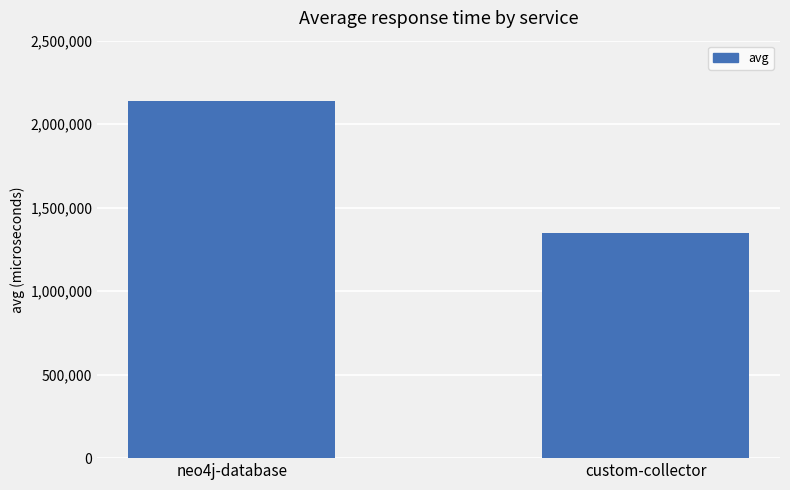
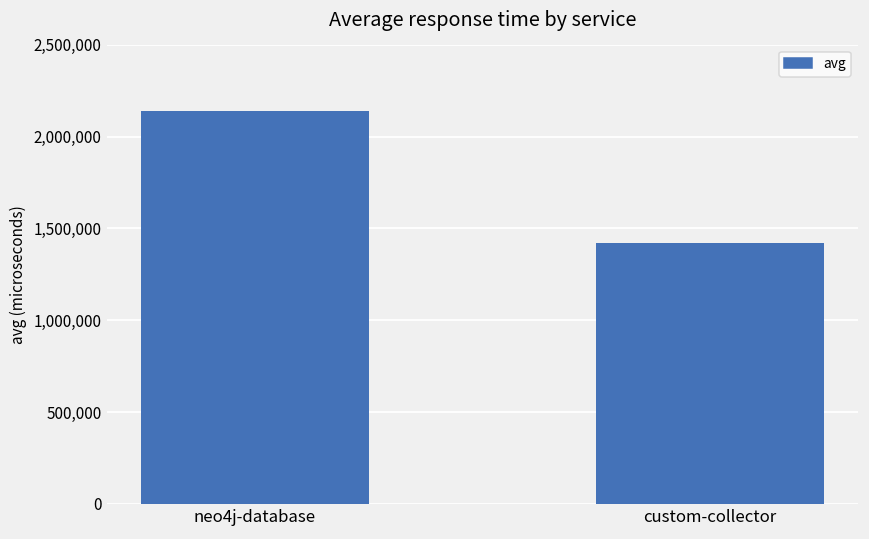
  {
    "neo4j-database": "2,140,000",
-   "custom-collector": "1,350,000"
+   "custom-collector": "1,420,000"
  }
